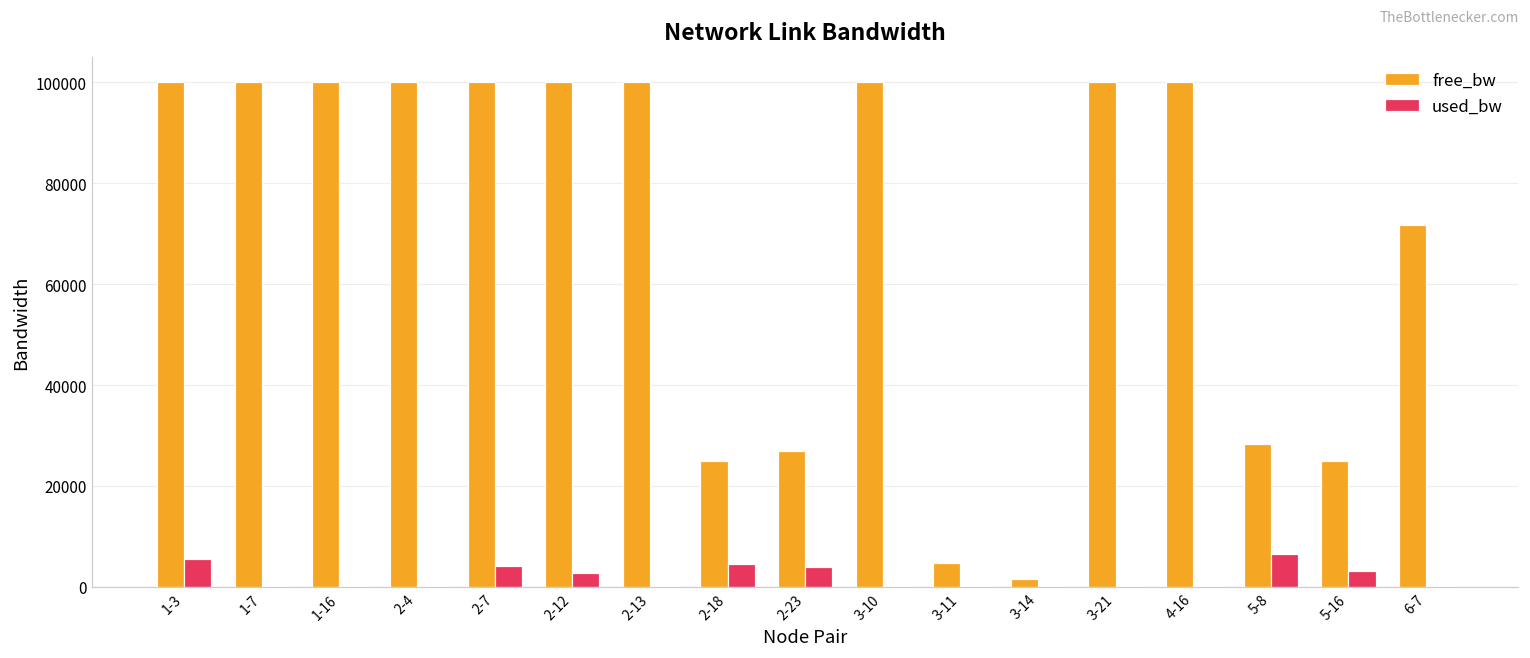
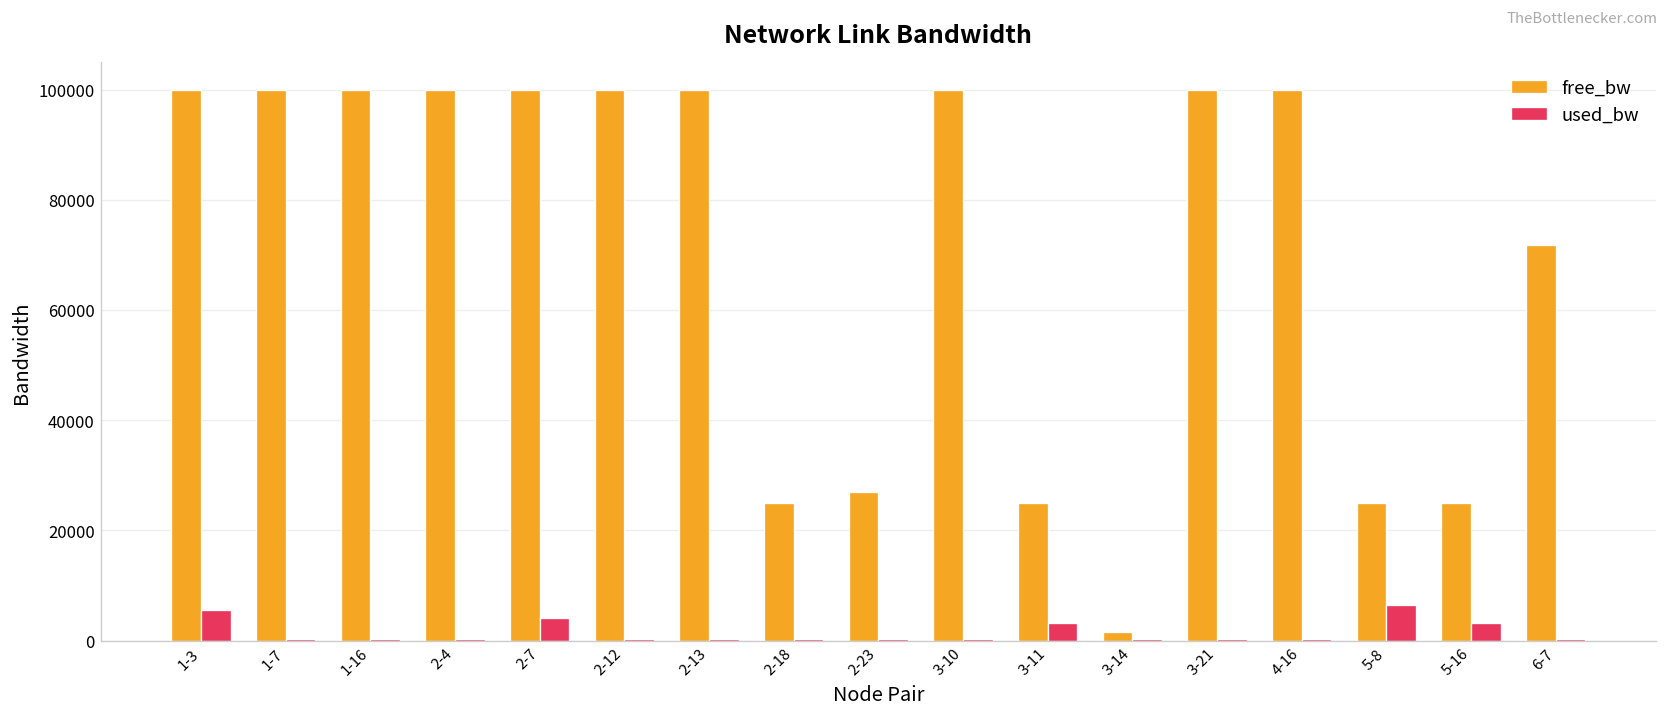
  {
    "free_bw": {
      "1-3": 100000,
      "1-7": 100000,
      "1-16": 100000,
      "2-4": 100000,
      "2-7": 100000,
      "2-12": 100000,
      "2-13": 100000,
      "2-18": 25000,
      "2-23": 27000,
      "3-10": 100000,
-     "3-11": 5000,
+     "3-11": 25000,
      "3-14": 2000,
      "3-21": 100000,
      "4-16": 100000,
-     "5-8": 28000,
+     "5-8": 25000,
      "5-16": 25000,
      "6-7": 72000
    },
    "used_bw": {
      "1-3": 6000,
      "2-7": 4000,
-     "2-12": 3000,
-     "2-18": 5000,
-     "2-23": 4000,
-     "3-11": 0,
+     "2-12": 0,
+     "2-18": 0,
+     "2-23": 0,
+     "3-11": 3000,
      "5-8": 6000,
      "5-16": 3000
    }
  }
